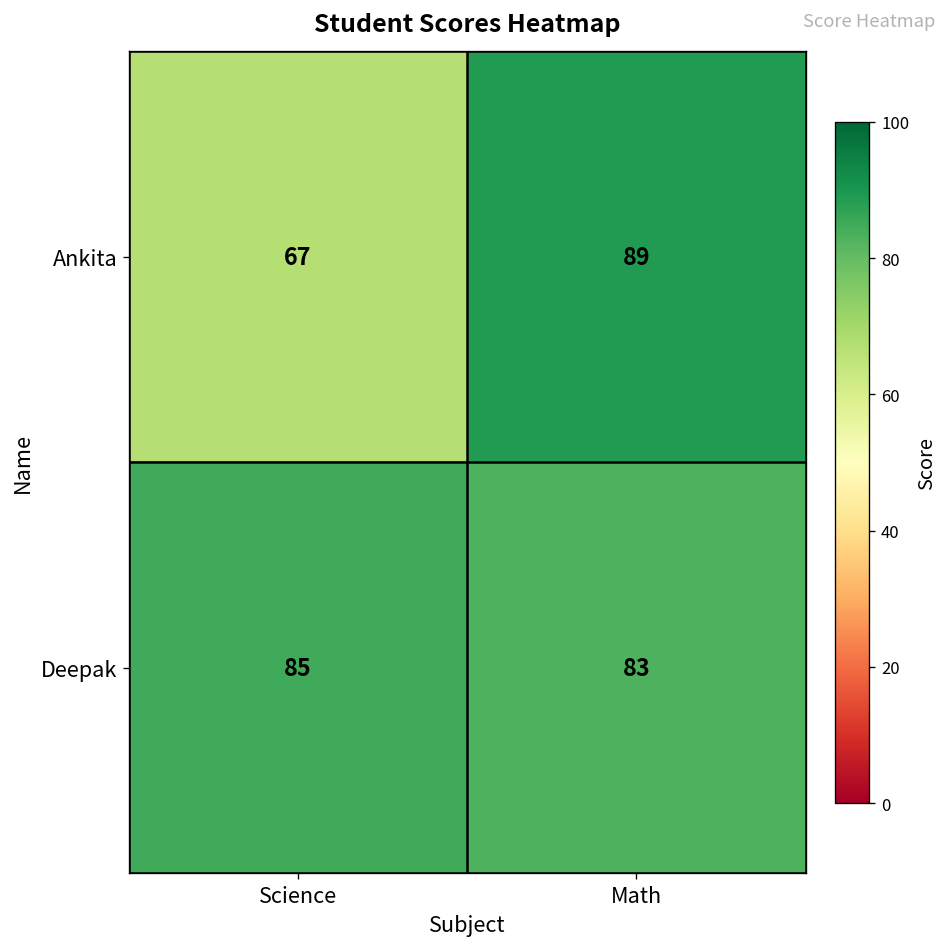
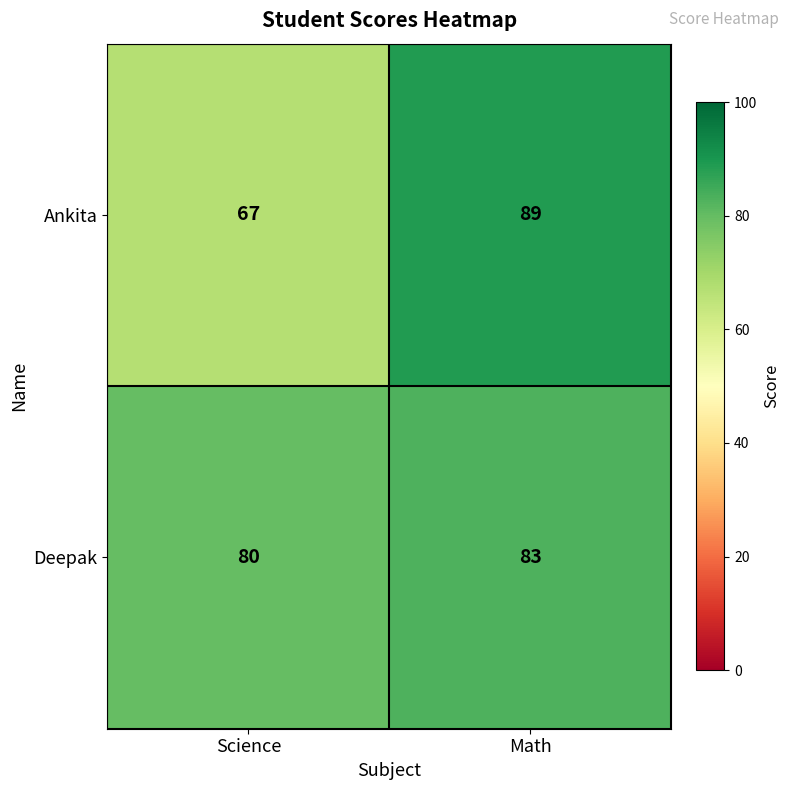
  {
    "Ankita": {
      "Science": 67,
      "Math": 89
    },
    "Deepak": {
-     "Science": 85,
+     "Science": 80,
      "Math": 83
    }
  }
